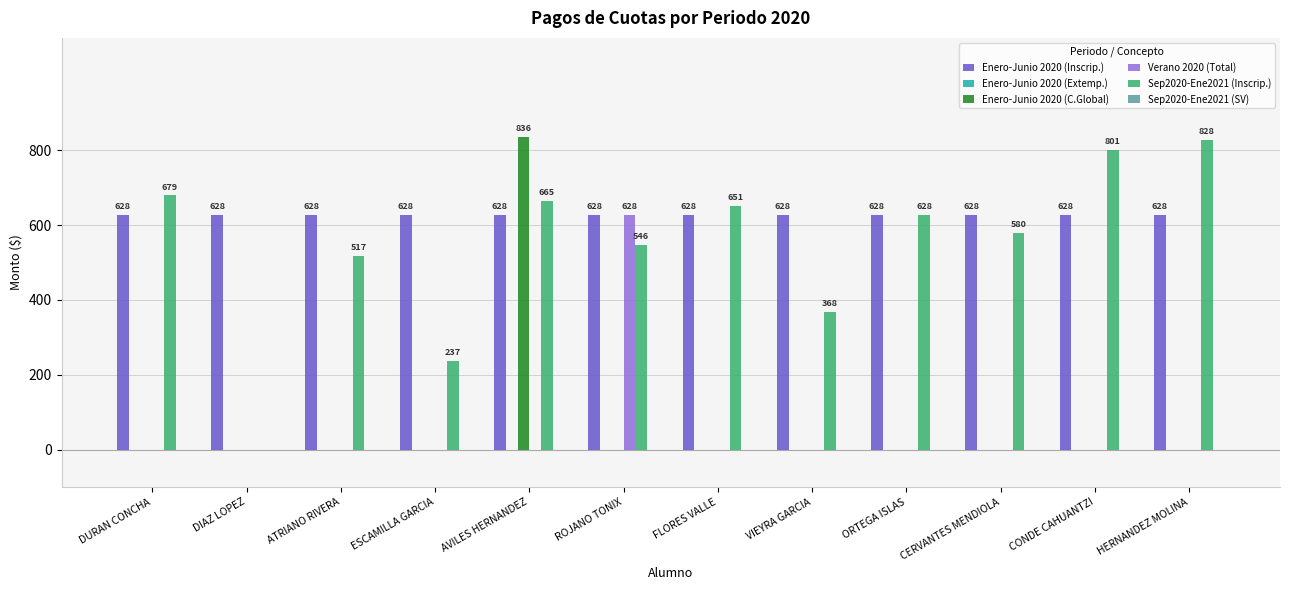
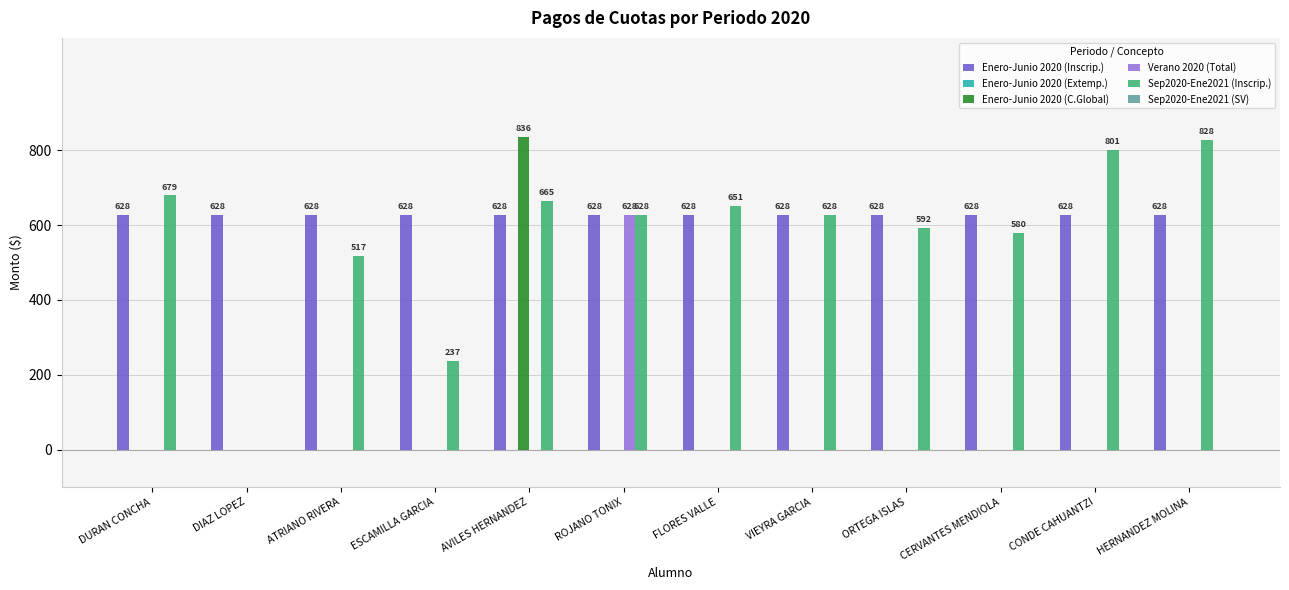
  {
    "Enero-Junio 2020 (Extemp.)": {
      "DURAN CONCHA": 0,
      "DIAZ LOPEZ": 0,
      "ATRIANO RIVERA": 0,
      "ESCAMILLA GARCIA": 0,
      "AVILES HERNANDEZ": 0,
      "ROJANO TONIX": 0,
      "FLORES VALLE": 0,
      "VIEYRA GARCIA": 0,
      "ORTEGA ISLAS": 0,
      "CERVANTES MENDIOLA": 0,
      "CONDE CAHUANTZI": 0,
      "HERNANDEZ MOLINA": 0
    },
    "Enero-Junio 2020 (C.Global)": {
      "AVILES HERNANDEZ": 836
    },
    "Sep2020-Ene2021 (Inscrip.)": {
      "DURAN CONCHA": 679,
      "ATRIANO RIVERA": 517,
      "ESCAMILLA GARCIA": 237,
      "AVILES HERNANDEZ": 665,
-     "ROJANO TONIX": 546,
+     "ROJANO TONIX": 628,
      "FLORES VALLE": 651,
-     "VIEYRA GARCIA": 368,
-     "ORTEGA ISLAS": 628,
+     "VIEYRA GARCIA": 628,
+     "ORTEGA ISLAS": 592,
      "CERVANTES MENDIOLA": 580,
      "CONDE CAHUANTZI": 801,
      "HERNANDEZ MOLINA": 828
    },
    "Sep2020-Ene2021 (SV)": {
      "DURAN CONCHA": 0,
      "DIAZ LOPEZ": 0,
      "ATRIANO RIVERA": 0,
      "ESCAMILLA GARCIA": 0,
      "AVILES HERNANDEZ": 0,
      "ROJANO TONIX": 0,
      "FLORES VALLE": 0,
      "VIEYRA GARCIA": 0,
      "ORTEGA ISLAS": 0,
      "CERVANTES MENDIOLA": 0,
      "CONDE CAHUANTZI": 0,
      "HERNANDEZ MOLINA": 0
    }
  }
